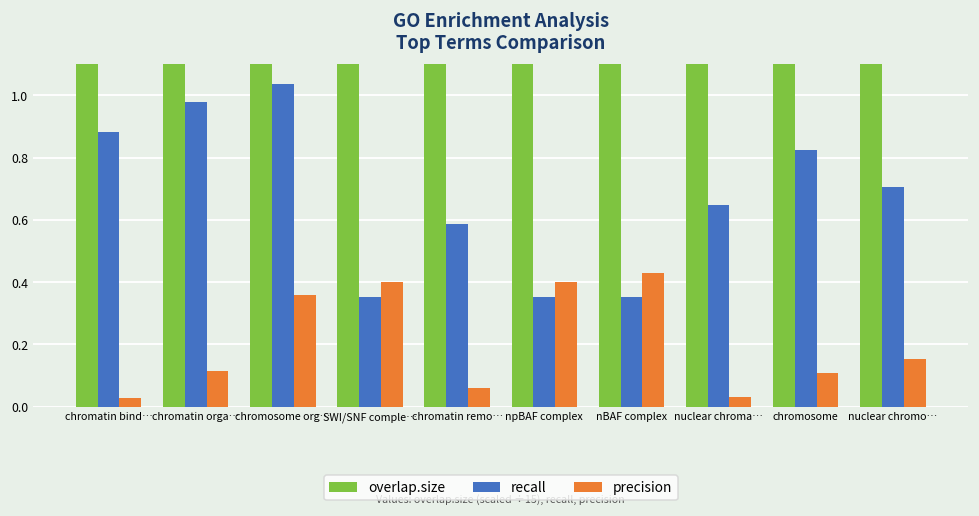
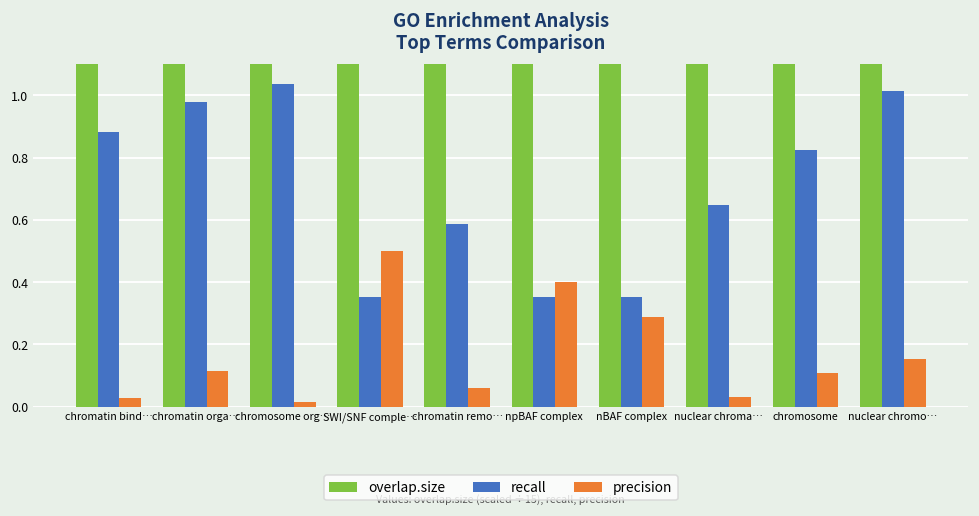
  {
    "recall": {
      "chromatin bind…": 0.88,
      "chromatin orga…": 0.98,
      "chromosome org…": 1.04,
      "SWI/SNF comple…": 0.35,
      "chromatin remo…": 0.59,
      "npBAF complex": 0.35,
      "nBAF complex": 0.35,
      "nuclear chroma…": 0.65,
      "chromosome": 0.82,
-     "nuclear chromo…": 0.71
+     "nuclear chromo…": 1.01
    },
    "precision": {
      "chromatin bind…": 0.03,
      "chromatin orga…": 0.12,
-     "chromosome org…": 0.36,
-     "SWI/SNF comple…": 0.4,
+     "chromosome org…": 0.01,
+     "SWI/SNF comple…": 0.5,
      "chromatin remo…": 0.06,
      "npBAF complex": 0.40,
-     "nBAF complex": 0.43,
+     "nBAF complex": 0.29,
      "nuclear chroma…": 0.03,
      "chromosome": 0.11,
      "nuclear chromo…": 0.15
    }
  }
